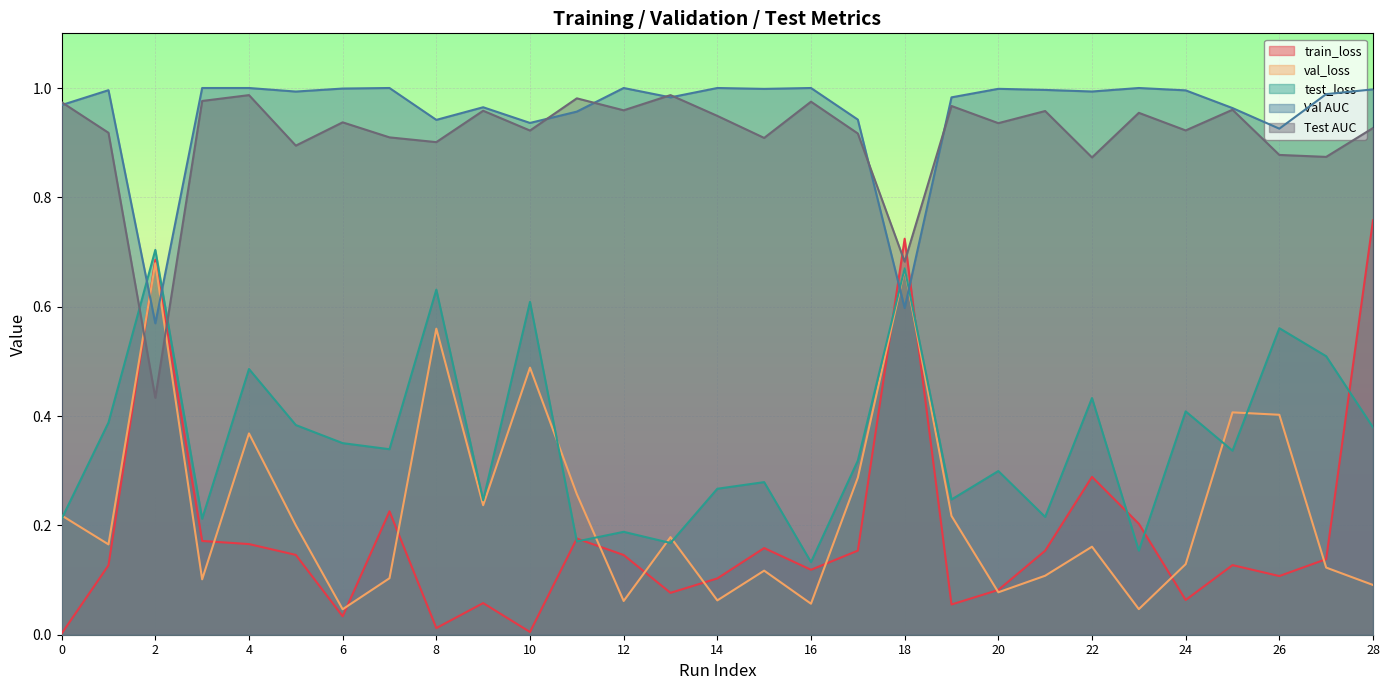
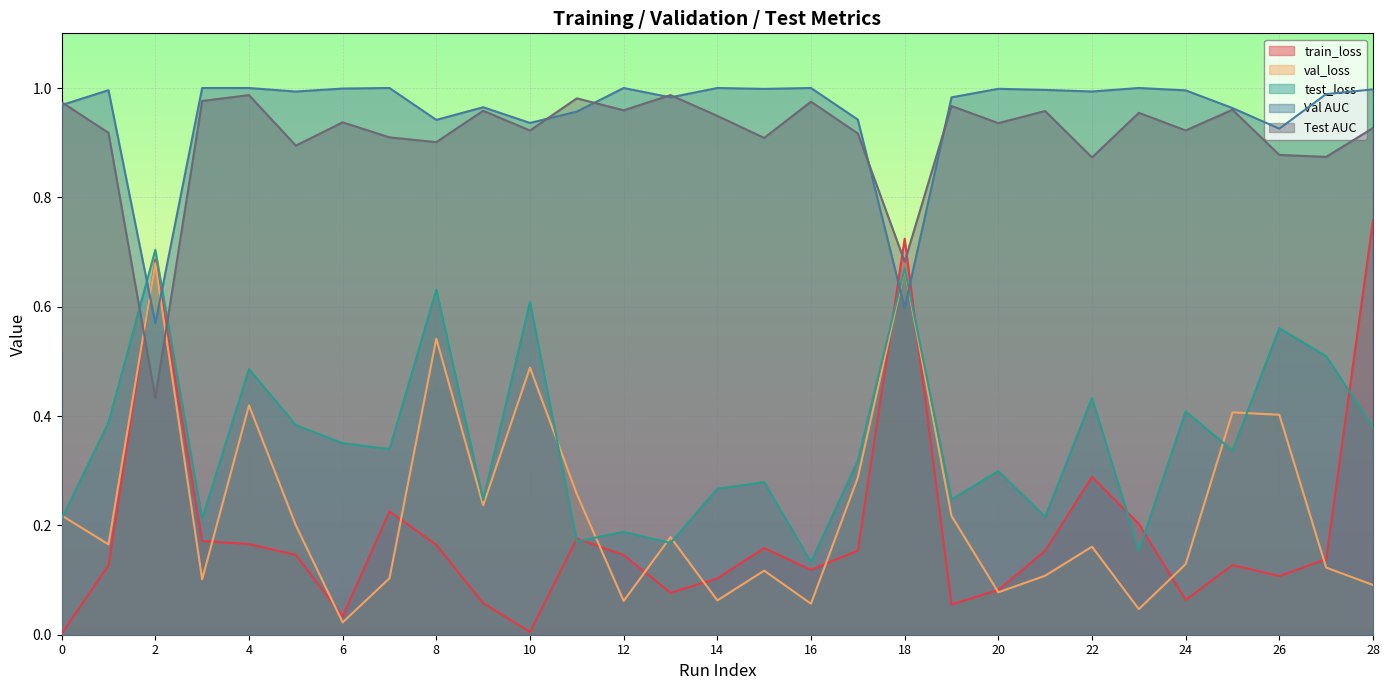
  {
    "train_loss": {
      "0": 0.00,
      "2": 0.69,
      "4": 0.17,
      "6": 0.03,
-     "8": 0.01,
+     "8": 0.16,
      "10": 0.01,
      "12": 0.15,
      "14": 0.10,
      "16": 0.12,
      "18": 0.72,
      "22": 0.29,
      "24": 0.06,
      "26": 0.11,
      "28": 0.76
    },
    "val_loss": {
      "0": 0.22,
      "2": 0.68,
-     "4": 0.37,
-     "6": 0.05,
-     "8": 0.56,
+     "4": 0.42,
+     "6": 0.02,
+     "8": 0.54,
      "10": 0.49,
      "12": 0.06,
      "14": 0.06,
      "16": 0.06,
      "22": 0.16,
      "24": 0.13,
      "26": 0.40,
      "28": 0.09
    }
  }
